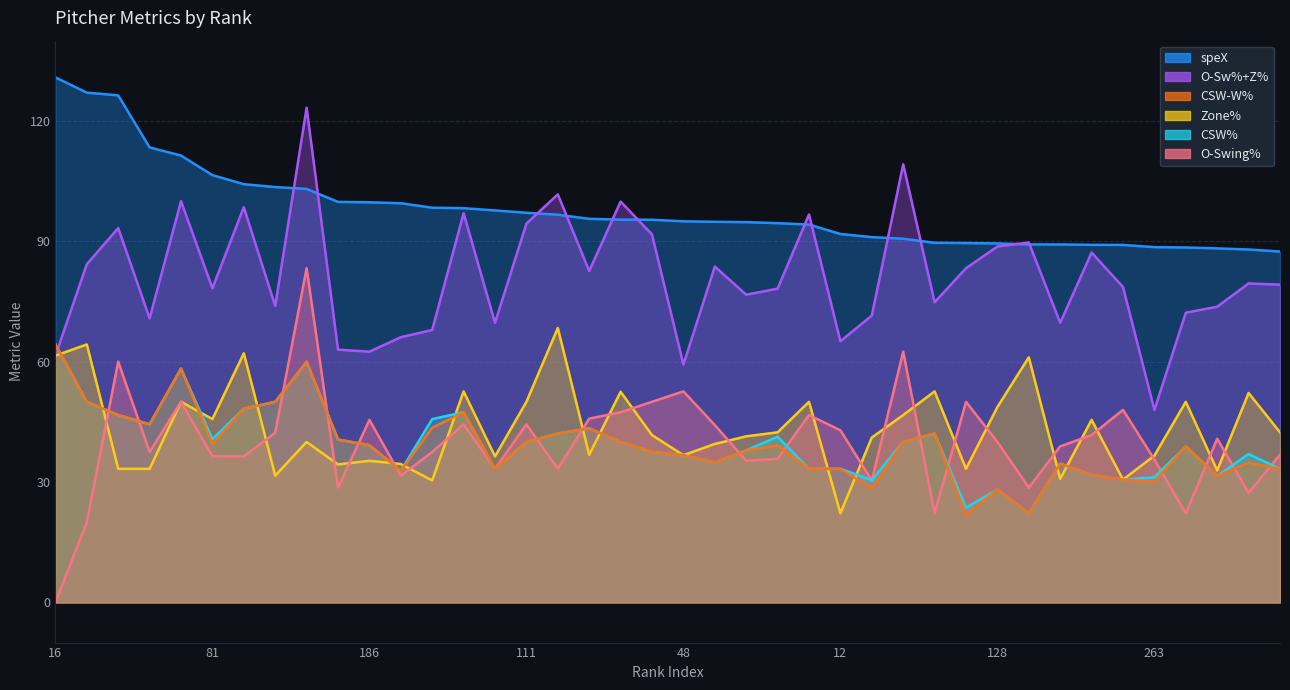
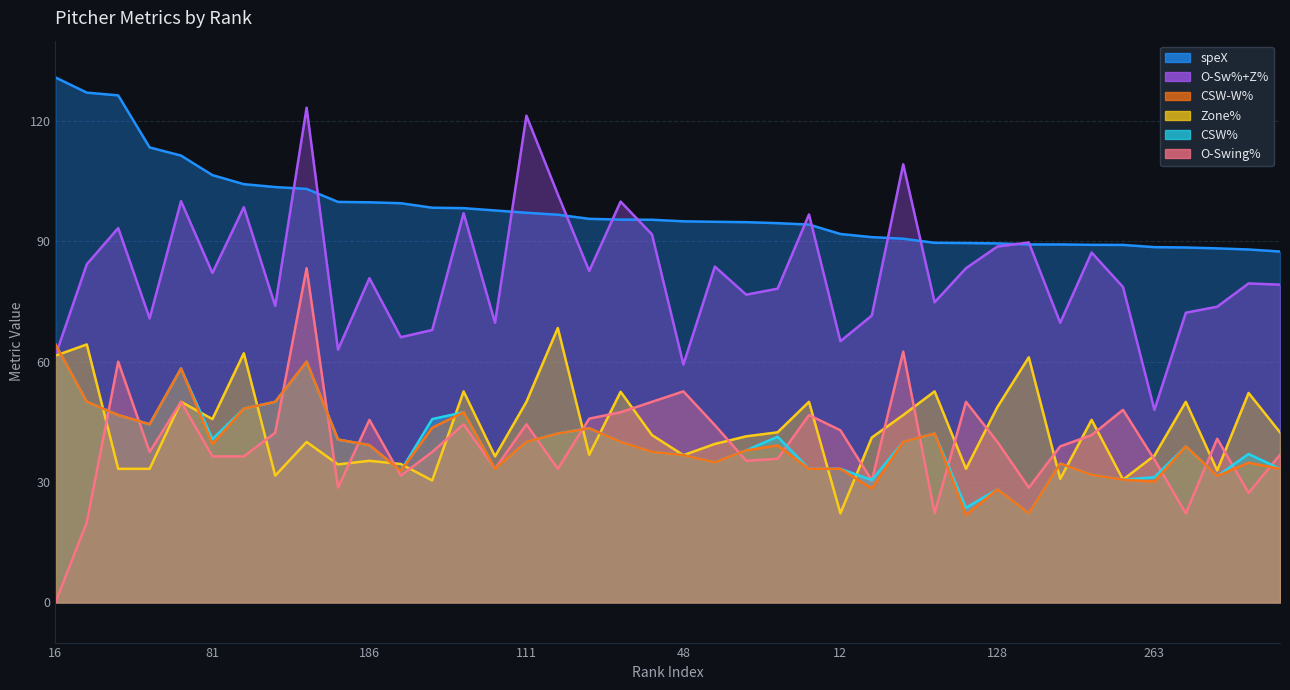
  {
    "O-Sw%+Z%": {
-     "81": 78,
-     "186": 63,
-     "111": 94,
+     "81": 82,
+     "186": 81,
+     "111": 121,
      "48": 59,
      "12": 65,
      "128": 89,
      "263": 48
    }
  }
